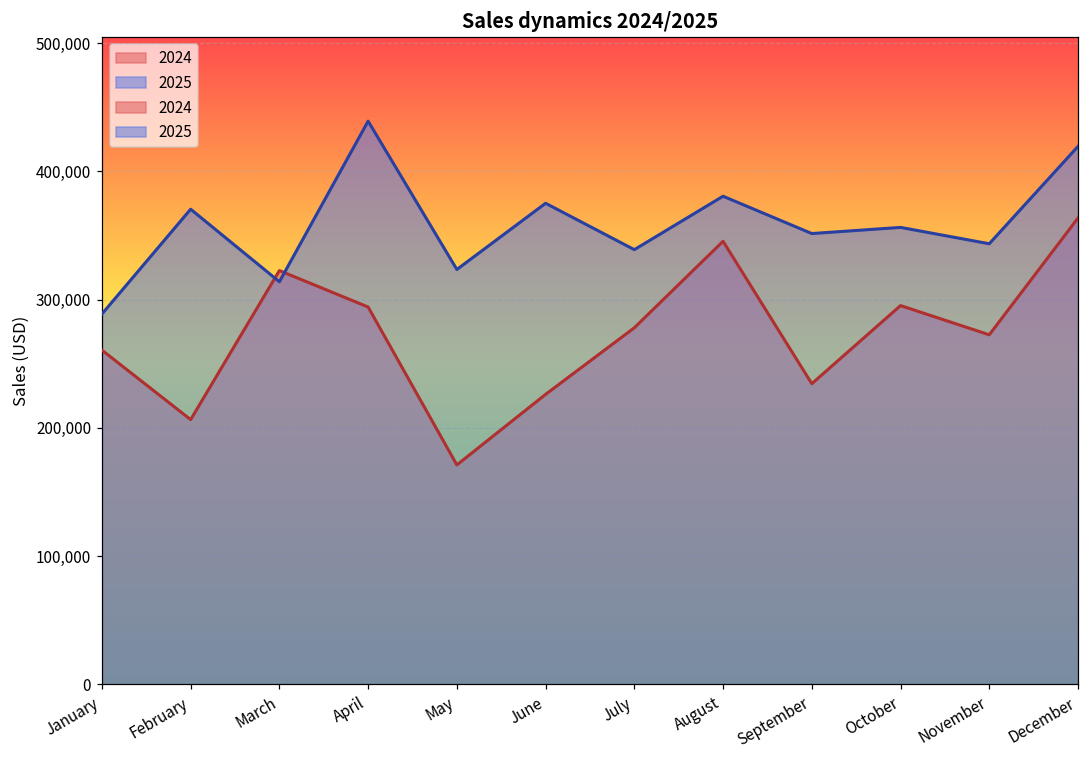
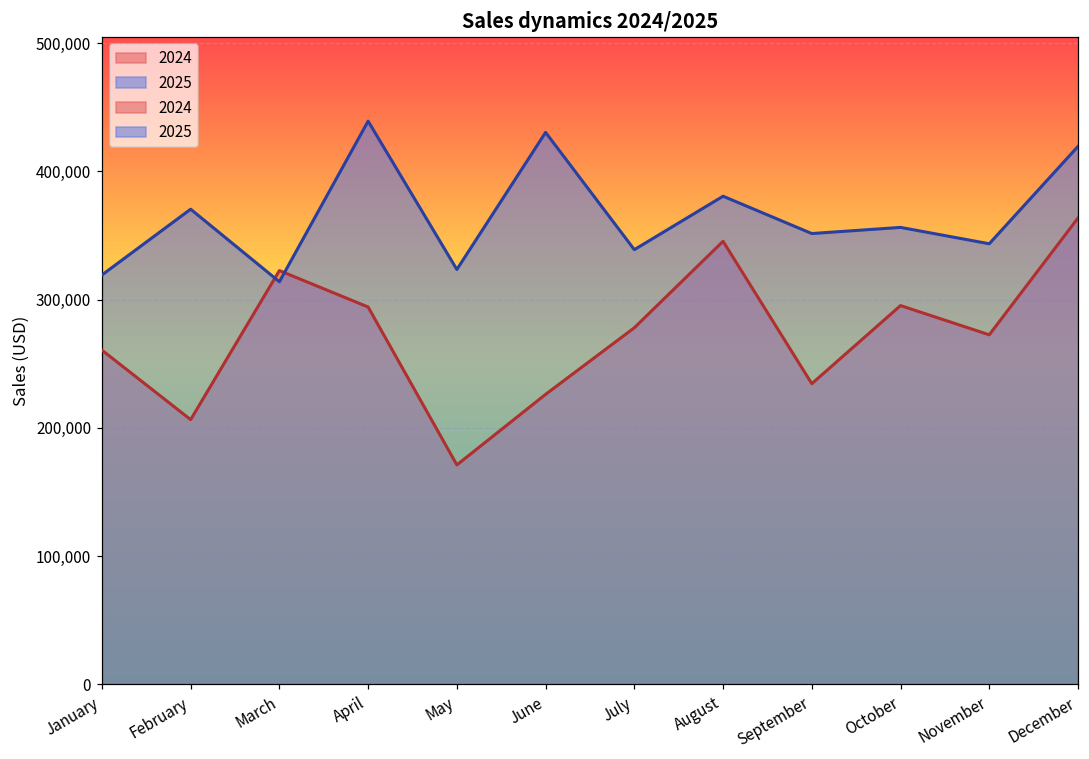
  {
    "2024": {
      "January": "261,000",
      "February": "206,000",
      "March": "323,000",
      "April": "294,000",
      "May": "171,000",
      "June": "226,000",
      "July": "278,000",
      "August": "346,000",
      "September": "234,000",
      "October": "295,000",
      "November": "273,000",
      "December": "364,000"
    },
    "2025": {
-     "January": "289,000",
+     "January": "319,000",
      "February": "371,000",
      "March": "314,000",
      "April": "439,000",
      "May": "324,000",
-     "June": "375,000",
+     "June": "430,000",
      "July": "339,000",
      "August": "381,000",
      "September": "352,000",
      "October": "356,000",
      "November": "344,000",
      "December": "420,000"
    }
  }
